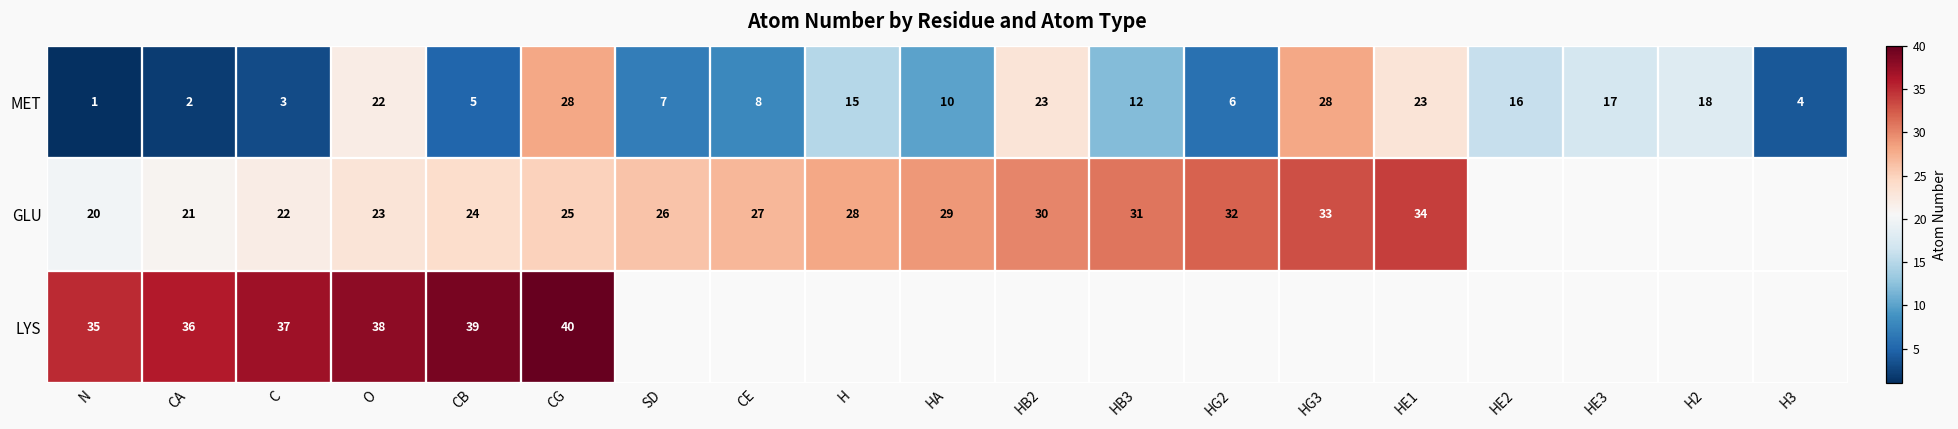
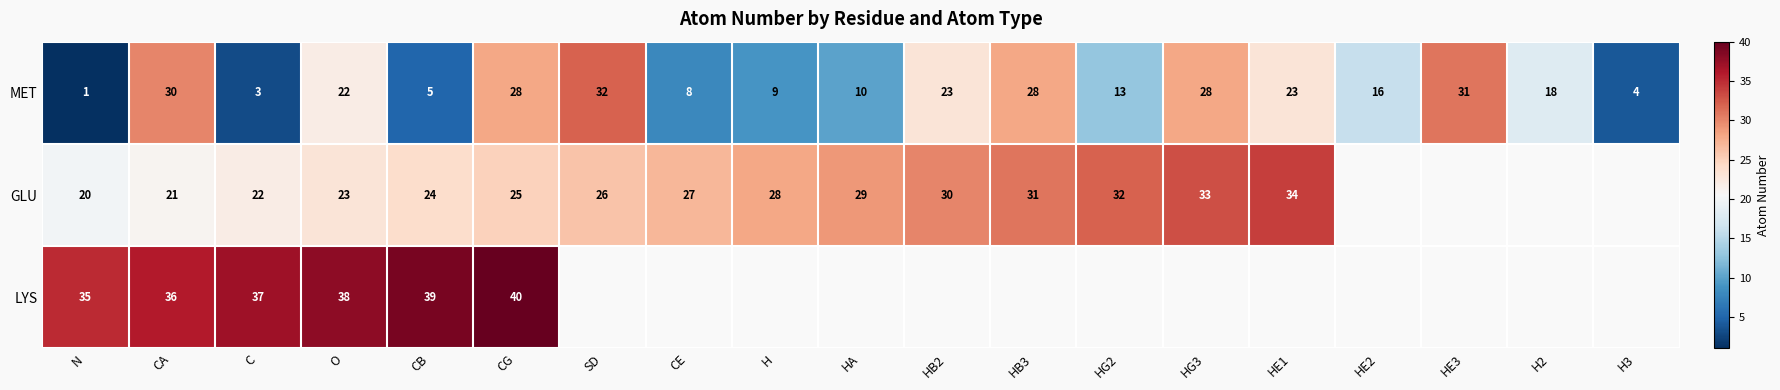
  {
    "MET": {
      "N": 1,
-     "CA": 2,
+     "CA": 30,
      "C": 3,
      "O": 22,
      "CB": 5,
      "CG": 28,
-     "SD": 7,
+     "SD": 32,
      "CE": 8,
-     "H": 15,
+     "H": 9,
      "HA": 10,
      "HB2": 23,
-     "HB3": 12,
-     "HG2": 6,
+     "HB3": 28,
+     "HG2": 13,
      "HG3": 28,
      "HE1": 23,
      "HE2": 16,
-     "HE3": 17,
+     "HE3": 31,
      "H2": 18,
      "H3": 4
    },
    "GLU": {
      "N": 20,
      "CA": 21,
      "C": 22,
      "O": 23,
      "CB": 24,
      "CG": 25,
      "SD": 26,
      "CE": 27,
      "H": 28,
      "HA": 29,
      "HB2": 30,
      "HB3": 31,
      "HG2": 32,
      "HG3": 33,
      "HE1": 34
    },
    "LYS": {
      "N": 35,
      "CA": 36,
      "C": 37,
      "O": 38,
      "CB": 39,
      "CG": 40
    }
  }
